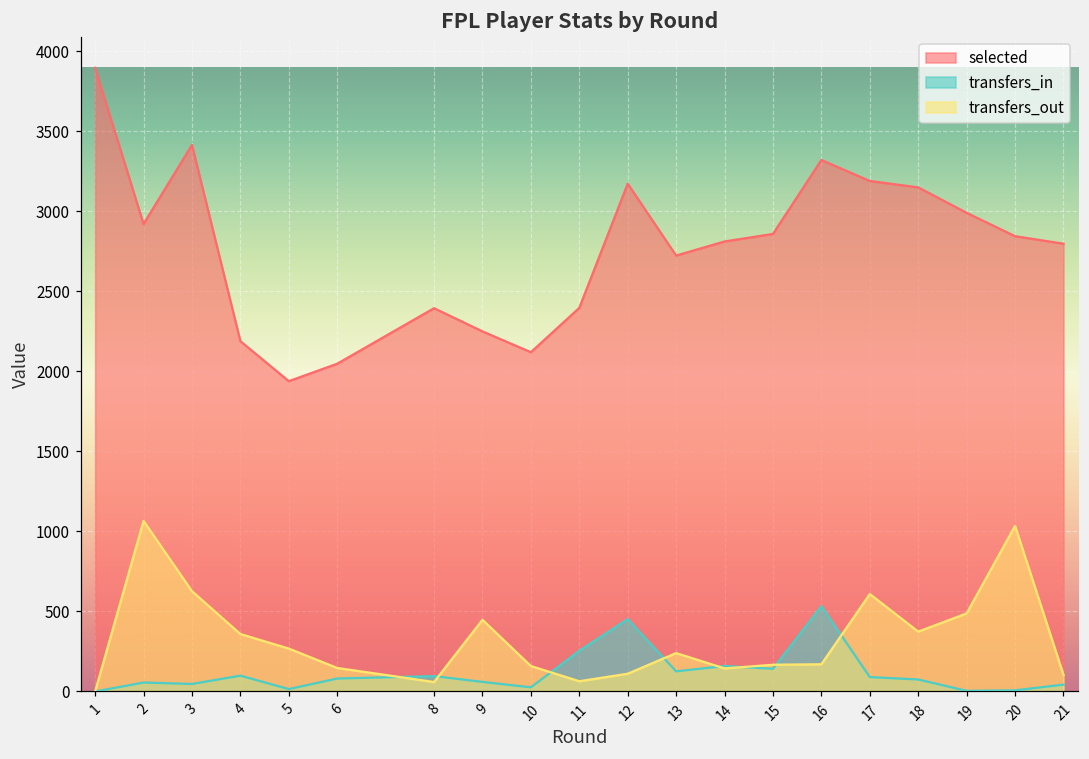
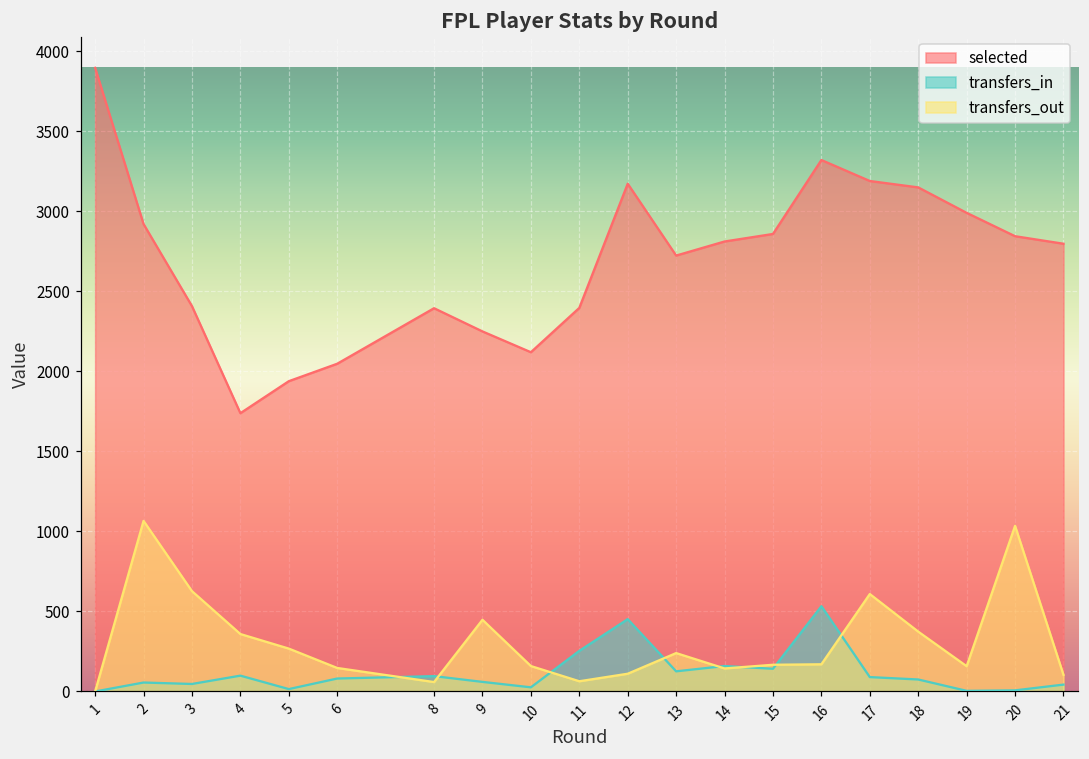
  {
    "selected": {
      "1": 3900,
      "2": 2920,
-     "3": 3420,
-     "4": 2190,
+     "3": 2410,
+     "4": 1740,
      "5": 1940,
      "6": 2050,
      "8": 2400,
      "9": 2250,
      "10": 2120,
      "11": 2400,
      "12": 3170,
      "13": 2720,
      "14": 2810,
      "15": 2860,
      "16": 3320,
      "17": 3190,
      "18": 3150,
      "19": 2990,
      "20": 2850,
      "21": 2800
    },
    "transfers_in": {
      "2": 60,
      "3": 50,
      "4": 100,
      "5": 20,
      "6": 80,
      "8": 100,
      "9": 60,
      "10": 30,
      "11": 250,
      "12": 450,
      "13": 130,
      "15": 140,
      "16": 530,
      "17": 90,
      "18": 80,
      "19": 0,
      "20": 10,
      "21": 40
    },
    "transfers_out": {
      "2": 1070,
      "3": 630,
      "4": 360,
      "5": 270,
      "6": 150,
      "8": 60,
      "9": 450,
      "10": 160,
      "11": 60,
      "12": 110,
      "13": 240,
      "15": 170,
      "16": 170,
      "17": 610,
      "18": 370,
-     "19": 490,
+     "19": 160,
      "20": 1040,
      "21": 100
    }
  }
